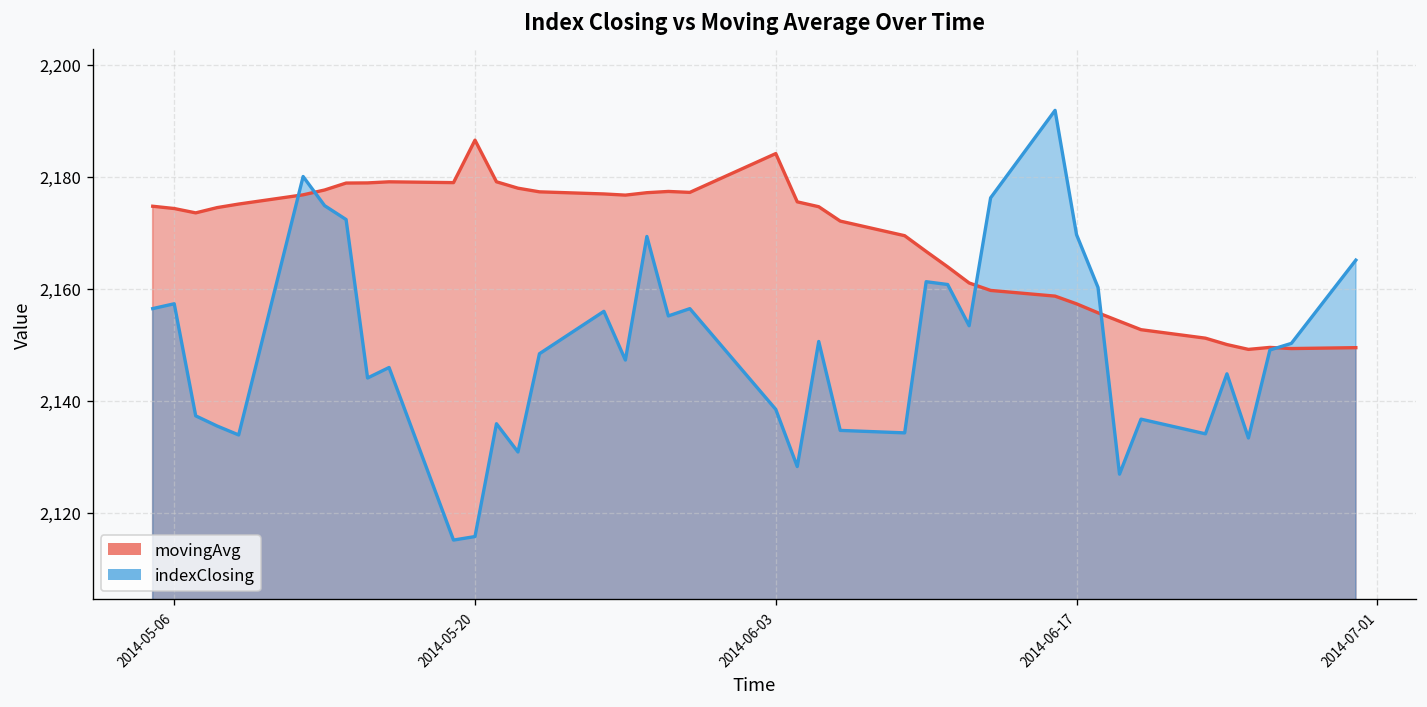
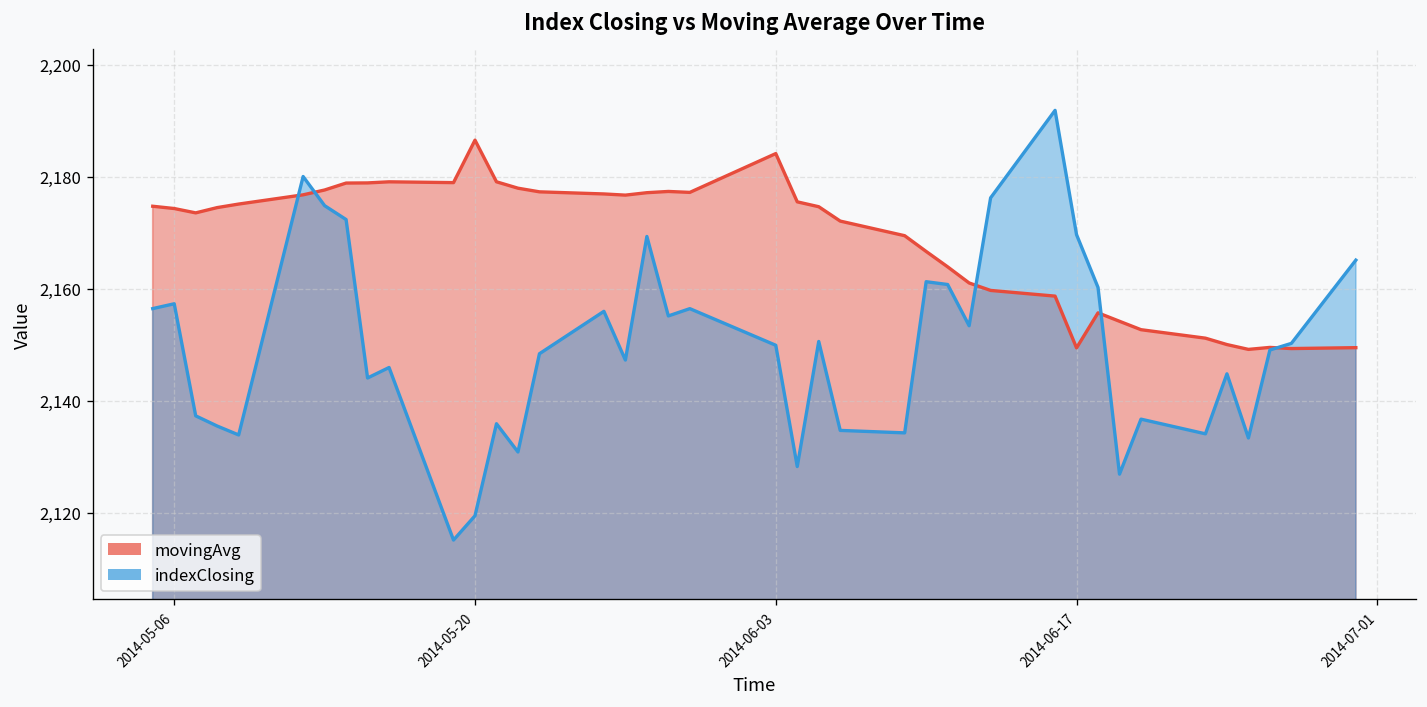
  {
    "movingAvg": {
      "2014-05-06": "2,174",
      "2014-05-20": "2,187",
      "2014-06-03": "2,184",
-     "2014-06-17": "2,157"
+     "2014-06-17": "2,149"
    },
    "indexClosing": {
      "2014-05-06": "2,157",
-     "2014-05-20": "2,116",
-     "2014-06-03": "2,138",
+     "2014-05-20": "2,119",
+     "2014-06-03": "2,150",
      "2014-06-17": "2,170"
    }
  }
